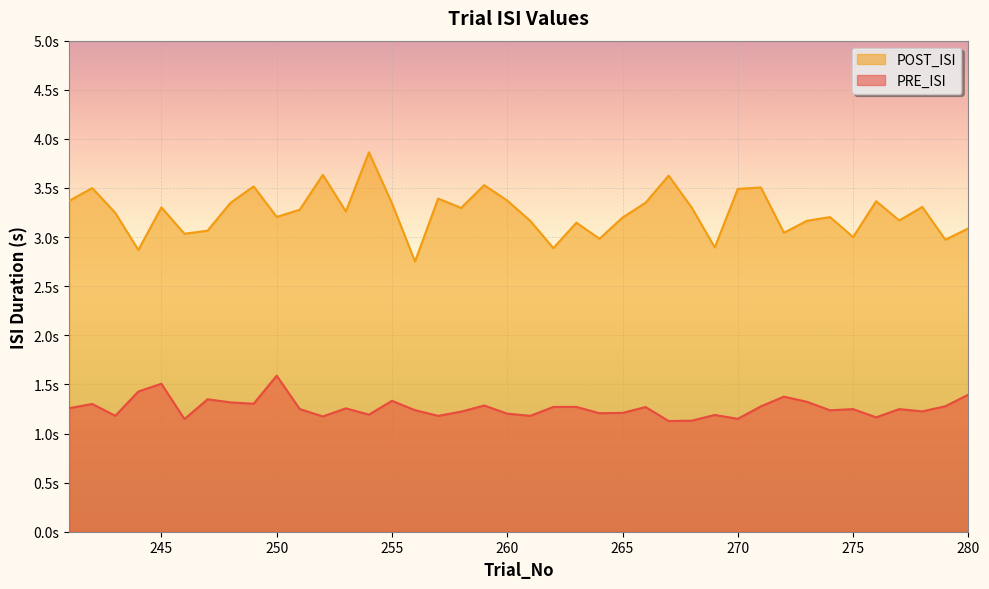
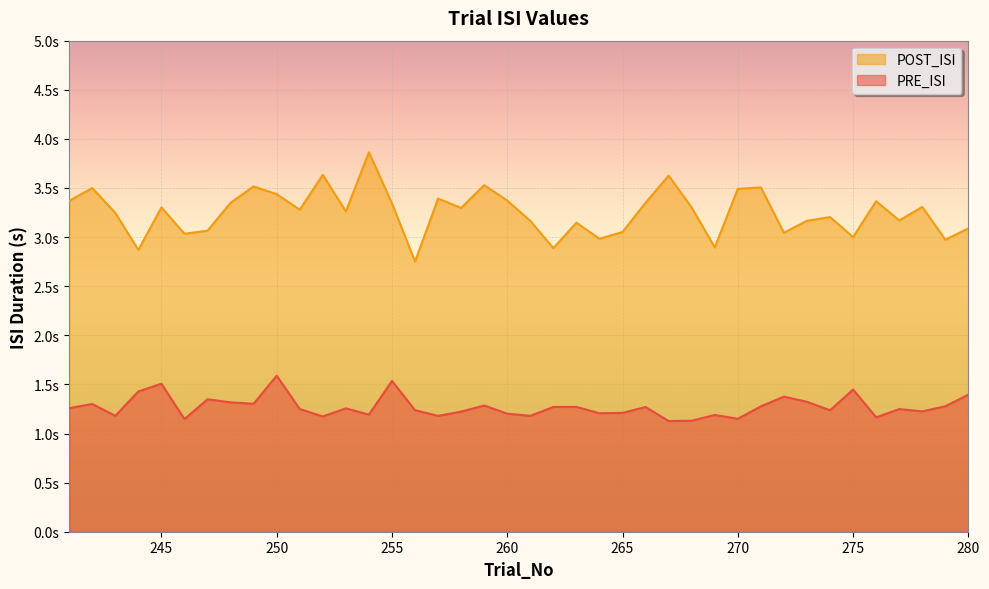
  {
    "POST_ISI": {
      "245": "3.3s",
-     "250": "3.2s",
+     "250": "3.4s",
      "255": "3.3s",
      "260": "3.4s",
-     "265": "3.2s",
+     "265": "3.1s",
      "270": "3.5s",
      "275": "3.0s",
      "280": "3.1s"
    },
    "PRE_ISI": {
      "245": "1.5s",
      "250": "1.6s",
-     "255": "1.3s",
+     "255": "1.5s",
      "260": "1.2s",
      "265": "1.2s",
      "270": "1.1s",
-     "275": "1.2s",
+     "275": "1.4s",
      "280": "1.4s"
    }
  }
